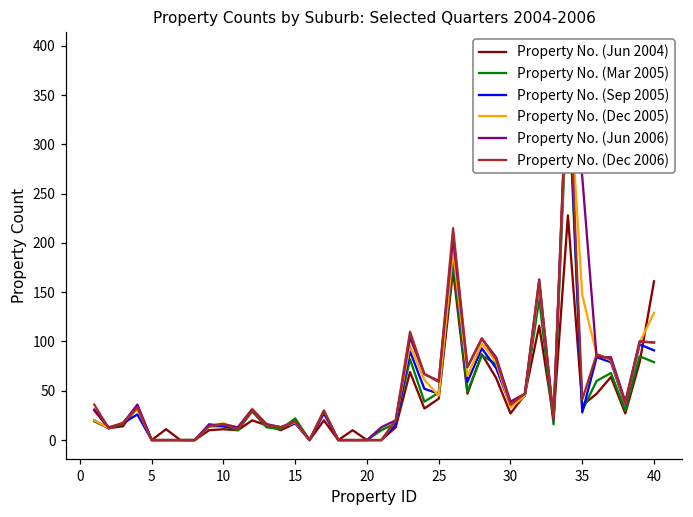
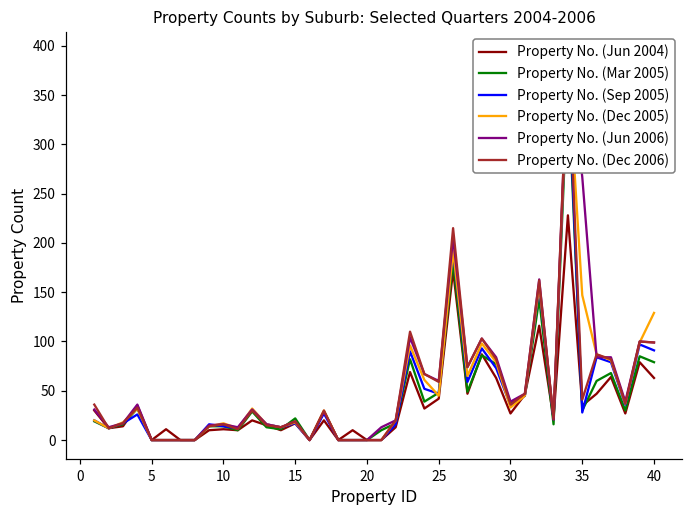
  {
    "Property No. (Jun 2004)": {
      "10": 10,
      "25": 40,
      "30": 30,
      "35": 40,
-     "40": 160
+     "40": 60
    },
    "Property No. (Mar 2005)": {
      "15": 20,
      "40": 80
    },
    "Property No. (Sep 2005)": {
      "40": 90
    },
    "Property No. (Dec 2005)": {
      "35": 150,
      "40": 130
    },
    "Property No. (Jun 2006)": {
      "35": 270
    },
    "Property No. (Dec 2006)": {
      "35": 40
    }
  }
